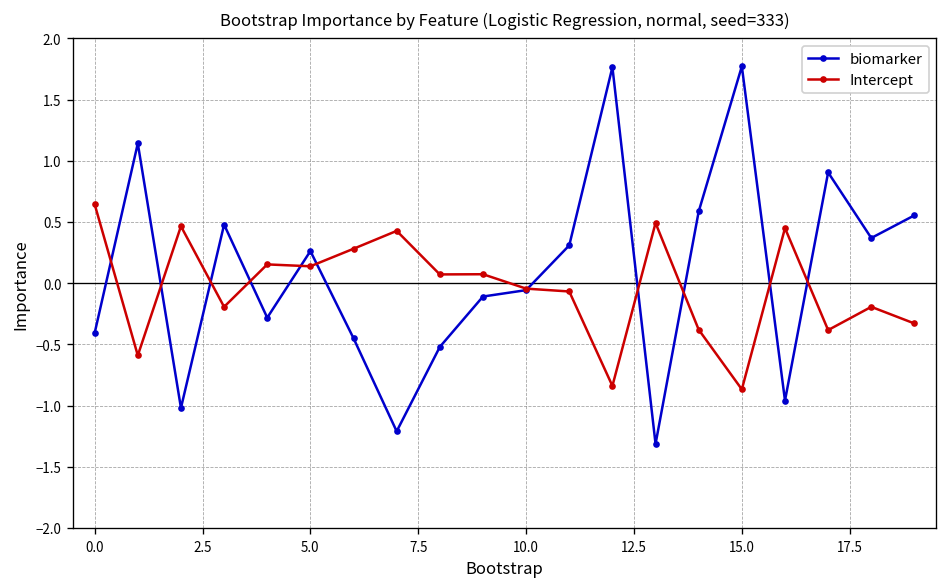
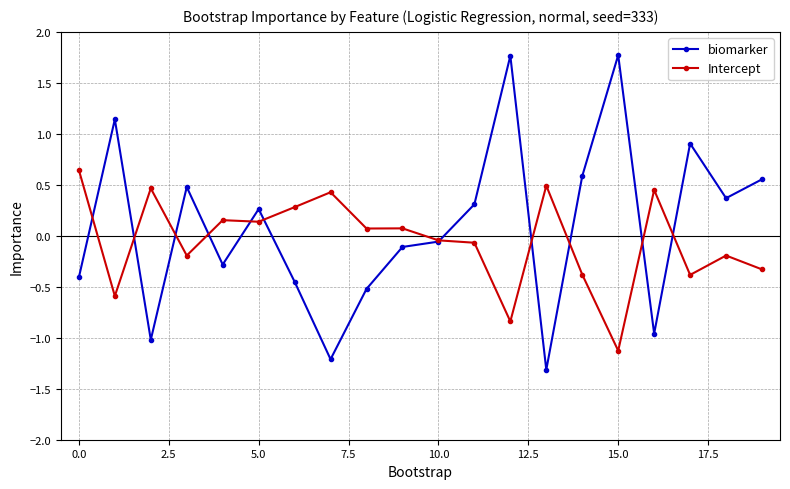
  {
    "biomarker": {
      "0.0": -0.41,
      "5.0": 0.26,
      "15.0": 1.77
    },
    "Intercept": {
      "0.0": 0.64,
      "5.0": 0.14,
-     "15.0": -0.87
+     "15.0": -1.13
    }
  }
